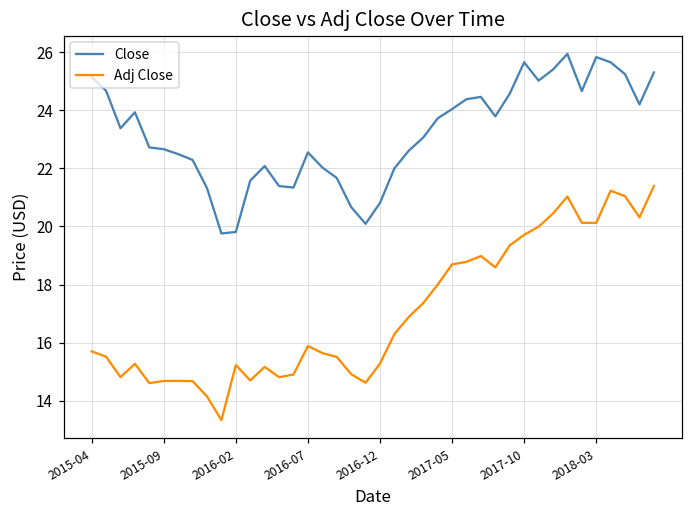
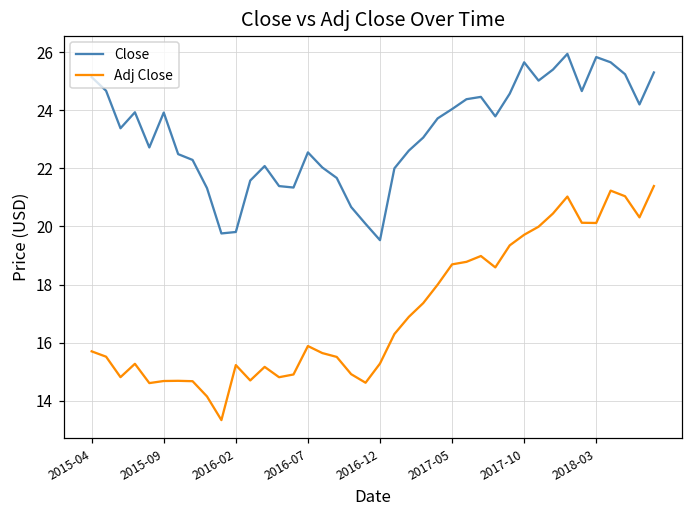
  {
    "Close": {
-     "2015-09": 22.7,
+     "2015-09": 23.9,
      "2016-02": 19.8,
      "2016-07": 22.5,
-     "2016-12": 20.8,
+     "2016-12": 19.5,
      "2017-05": 24.0,
      "2017-10": 25.7,
      "2018-03": 25.8
    },
    "Adj Close": {
      "2015-04": 15.7,
      "2015-09": 14.7,
      "2016-02": 15.2,
      "2016-07": 15.9,
      "2016-12": 15.3,
      "2017-05": 18.7,
      "2017-10": 19.7,
      "2018-03": 20.1
    }
  }
